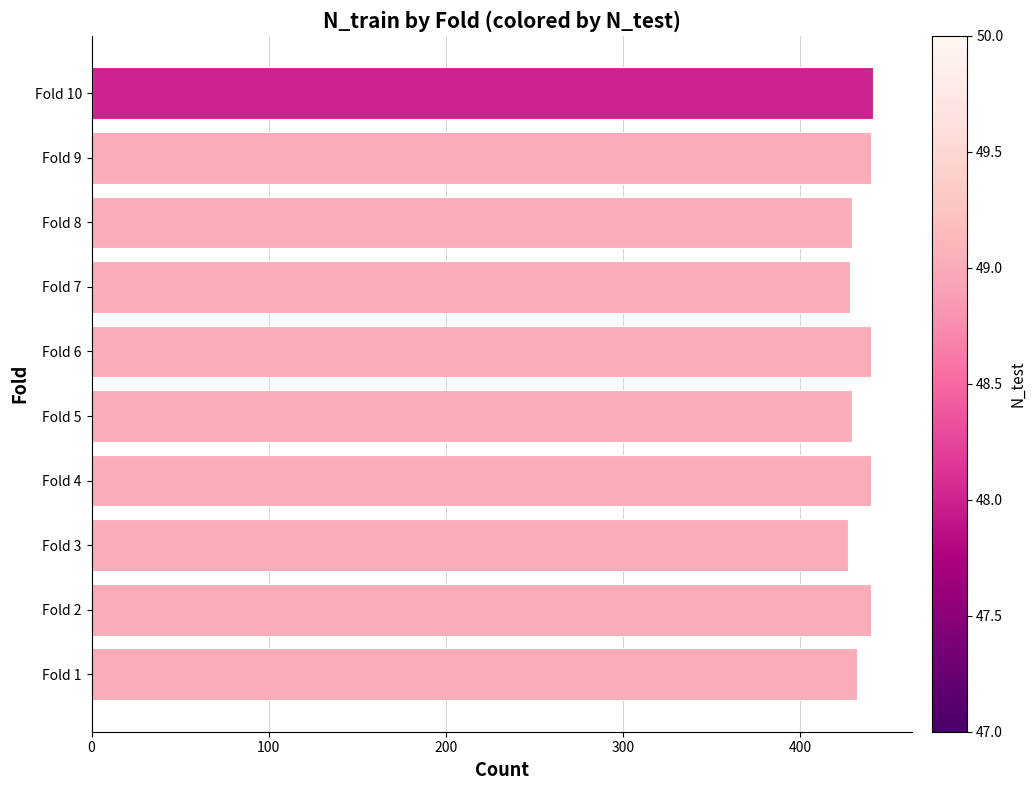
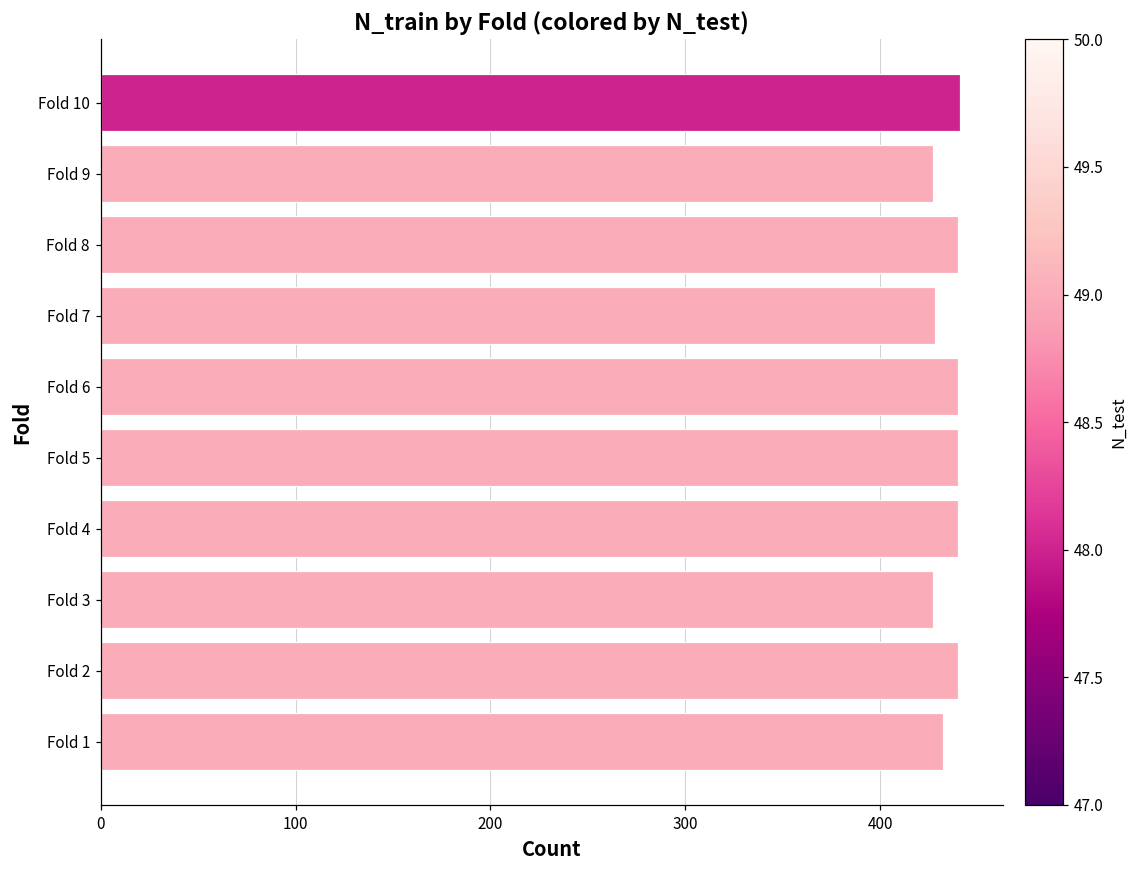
  {
    "Fold 10": 441,
-   "Fold 9": 440,
-   "Fold 8": 429,
+   "Fold 9": 427,
+   "Fold 8": 440,
    "Fold 7": 428,
    "Fold 6": 440,
-   "Fold 5": 429,
+   "Fold 5": 440,
    "Fold 4": 440,
    "Fold 3": 427,
    "Fold 2": 440,
    "Fold 1": 432
  }
